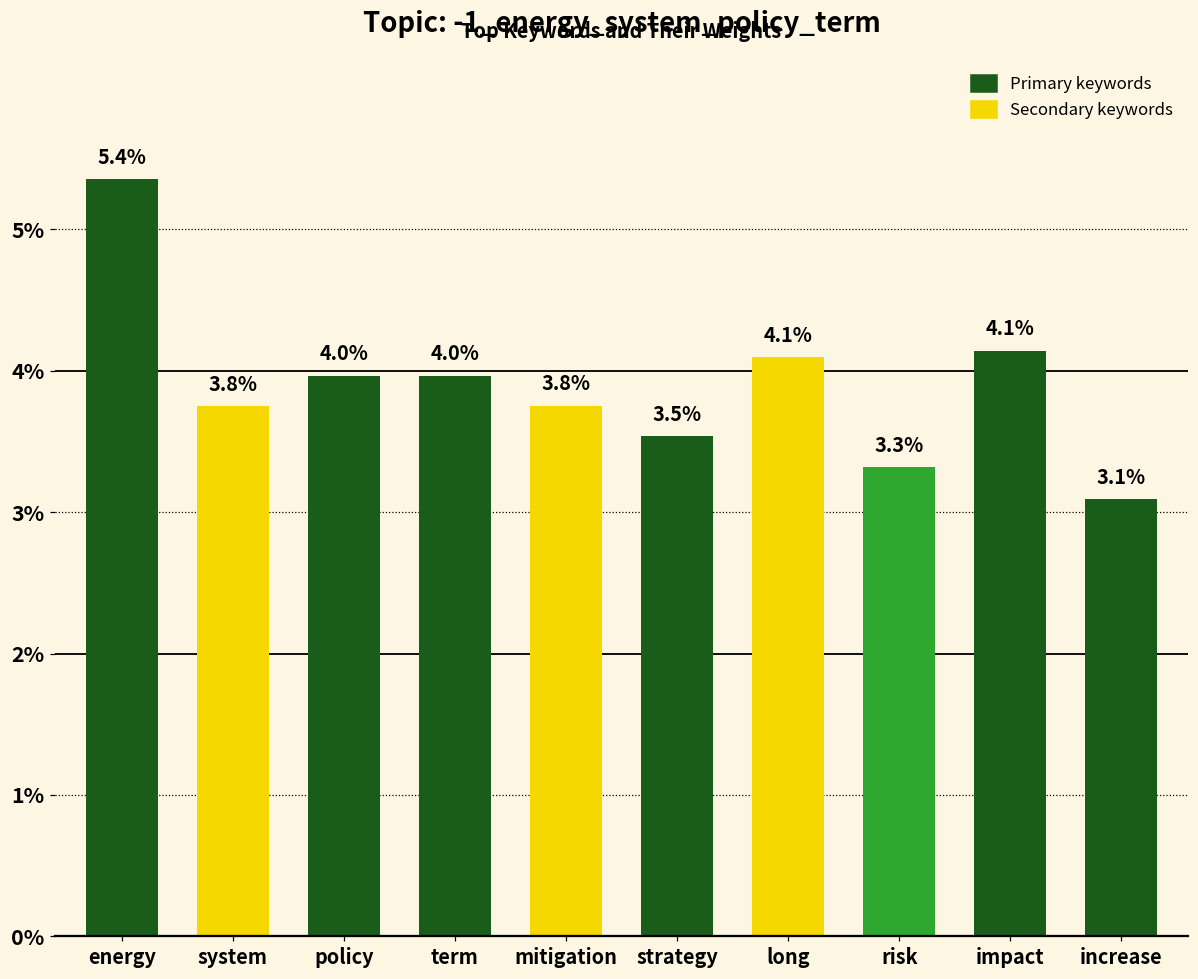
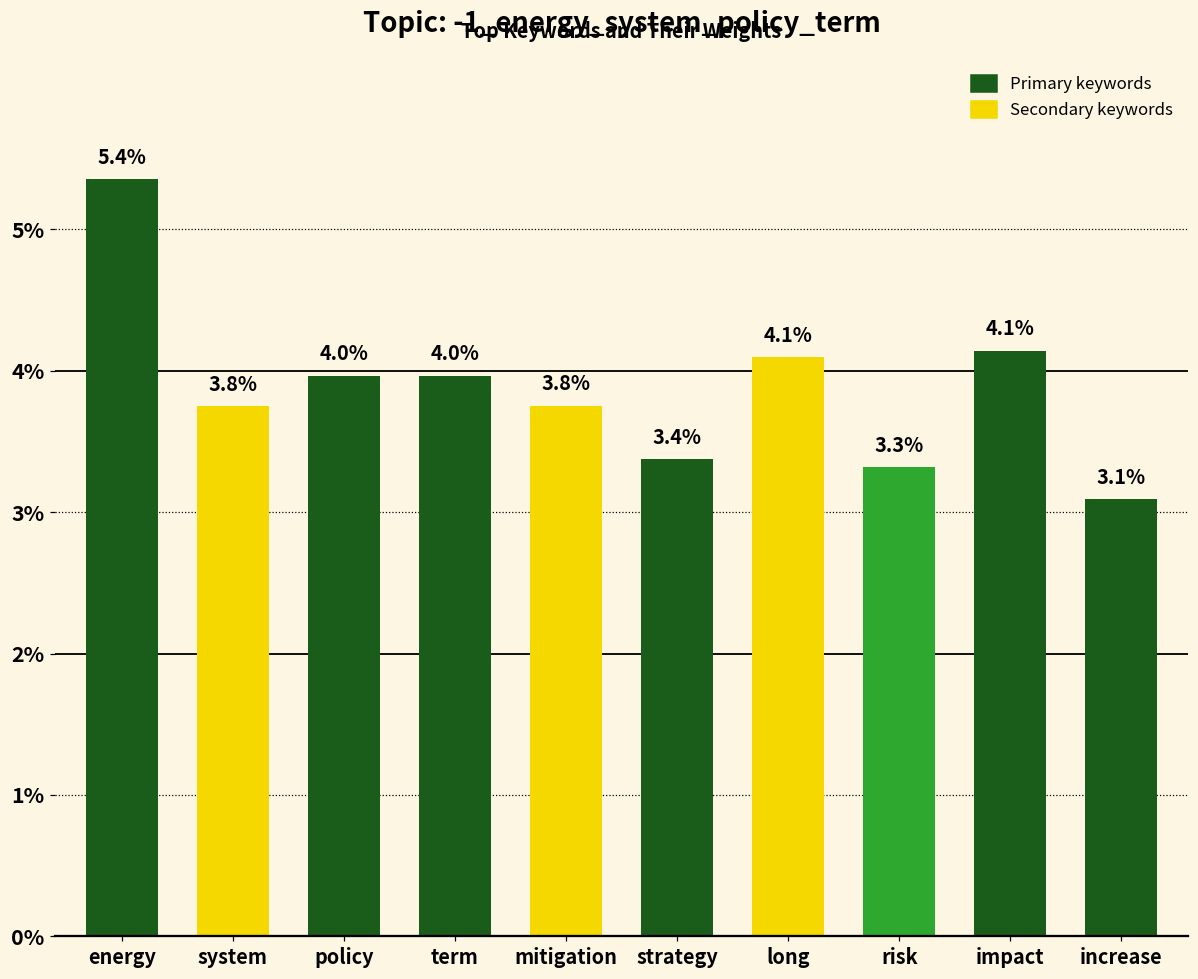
  {
    "energy": "5.4%",
    "system": "3.8%",
    "policy": "4.0%",
    "term": "4.0%",
    "mitigation": "3.8%",
-   "strategy": "3.5%",
+   "strategy": "3.4%",
    "long": "4.1%",
    "risk": "3.3%",
    "impact": "4.1%",
    "increase": "3.1%"
  }
